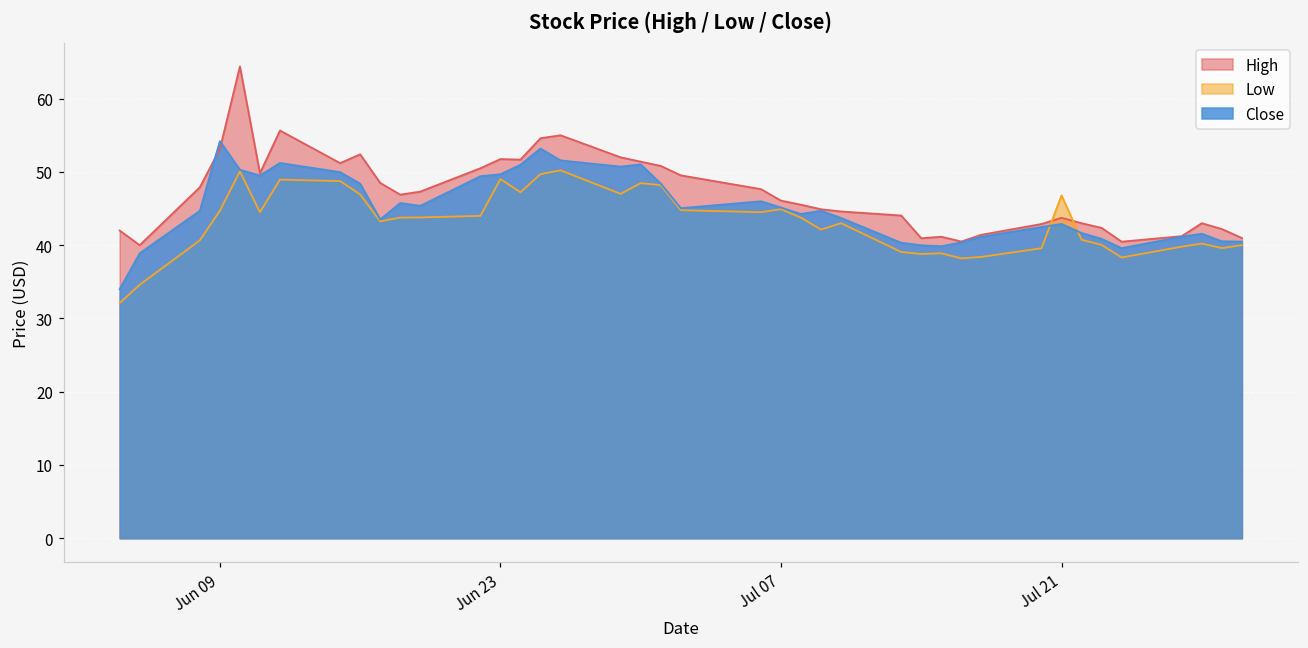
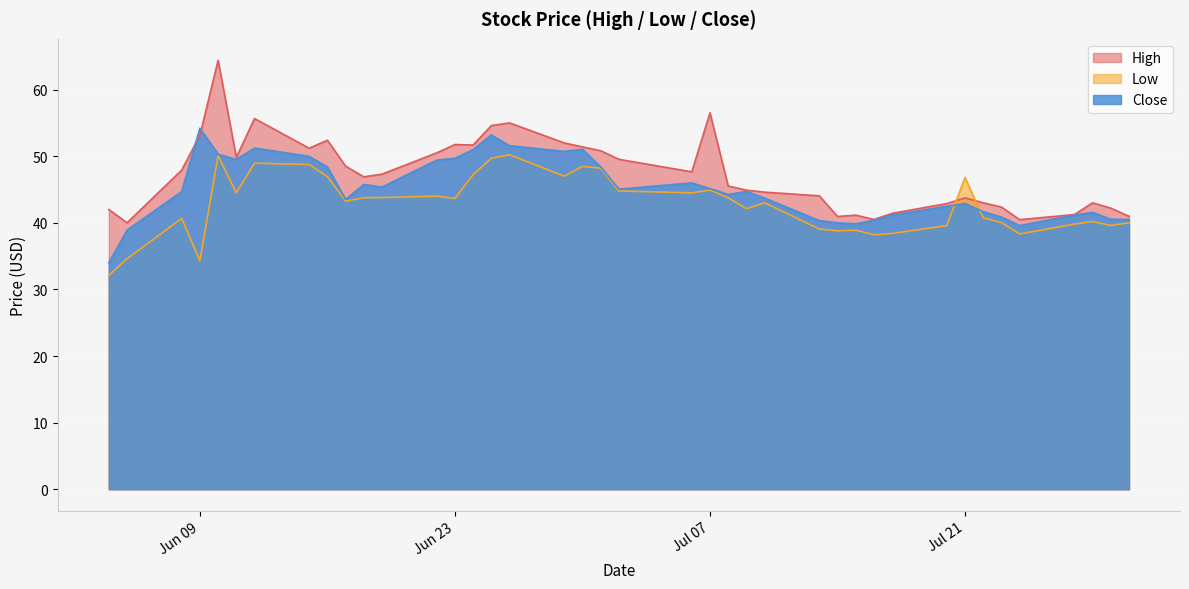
  {
    "High": {
      "Jun 09": 53,
      "Jun 23": 52,
-     "Jul 07": 46,
+     "Jul 07": 57,
      "Jul 21": 44
    },
    "Low": {
-     "Jun 09": 45,
-     "Jun 23": 49,
+     "Jun 09": 34,
+     "Jun 23": 44,
      "Jul 21": 47
    },
    "Close": {
      "Jun 09": 54,
      "Jun 23": 50,
      "Jul 21": 43
    }
  }
